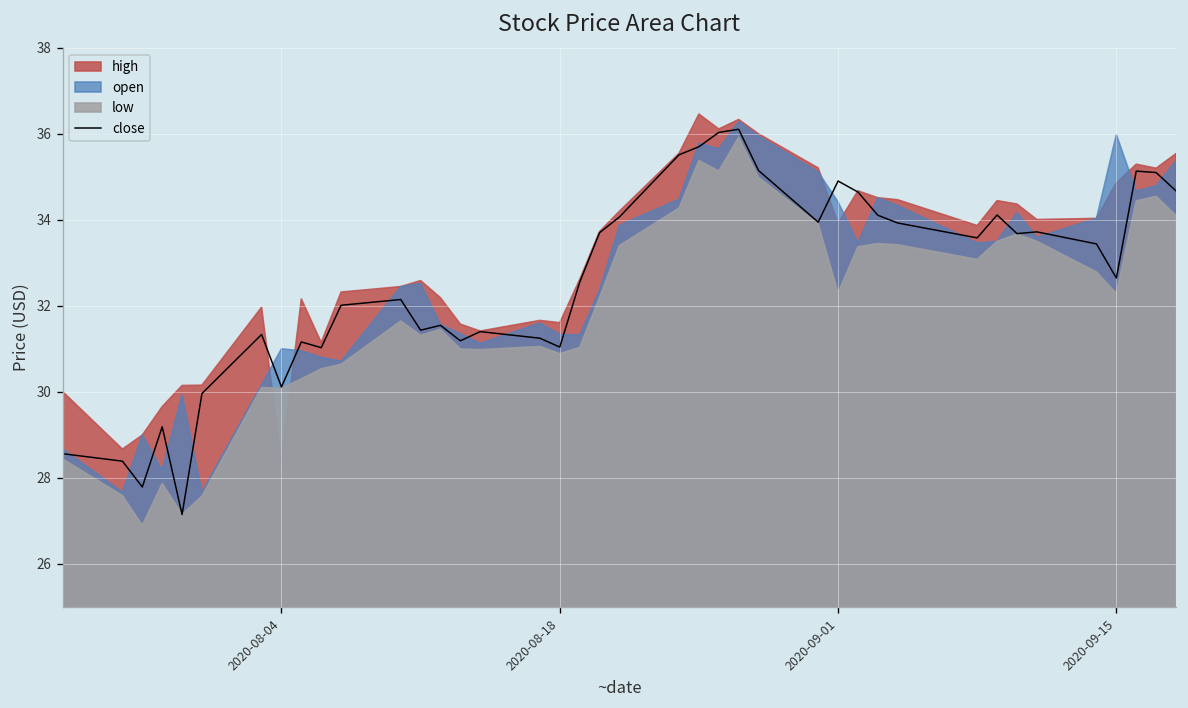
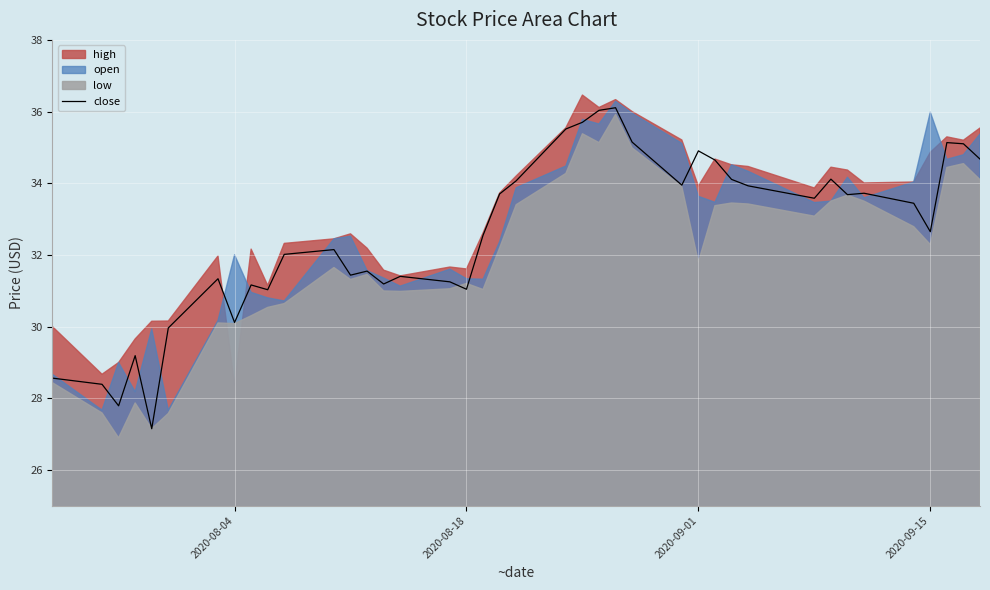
  {
    "high": {
      "2020-08-04": 28.4,
      "2020-08-18": 31.6,
      "2020-09-01": 33.9,
      "2020-09-15": 34.9
    },
    "close": {
      "2020-08-18": 31.0,
      "2020-09-01": 34.9,
      "2020-09-15": 32.6
    },
    "open": {
-     "2020-08-04": 31,
+     "2020-08-04": 32,
      "2020-08-18": 31.3,
-     "2020-09-01": 34.4,
+     "2020-09-01": 33.6,
      "2020-09-15": 36.0
    },
    "low": {
-     "2020-08-18": 30.9,
-     "2020-09-01": 32.3,
+     "2020-08-18": 31.2,
+     "2020-09-01": 31.8,
      "2020-09-15": 32.3
    }
  }
